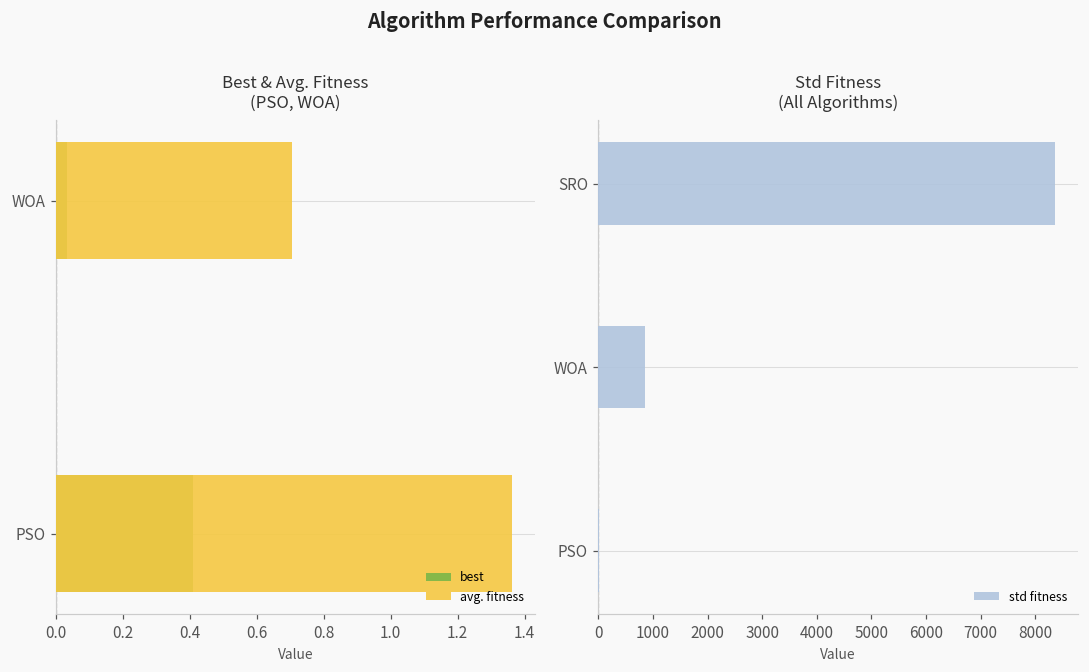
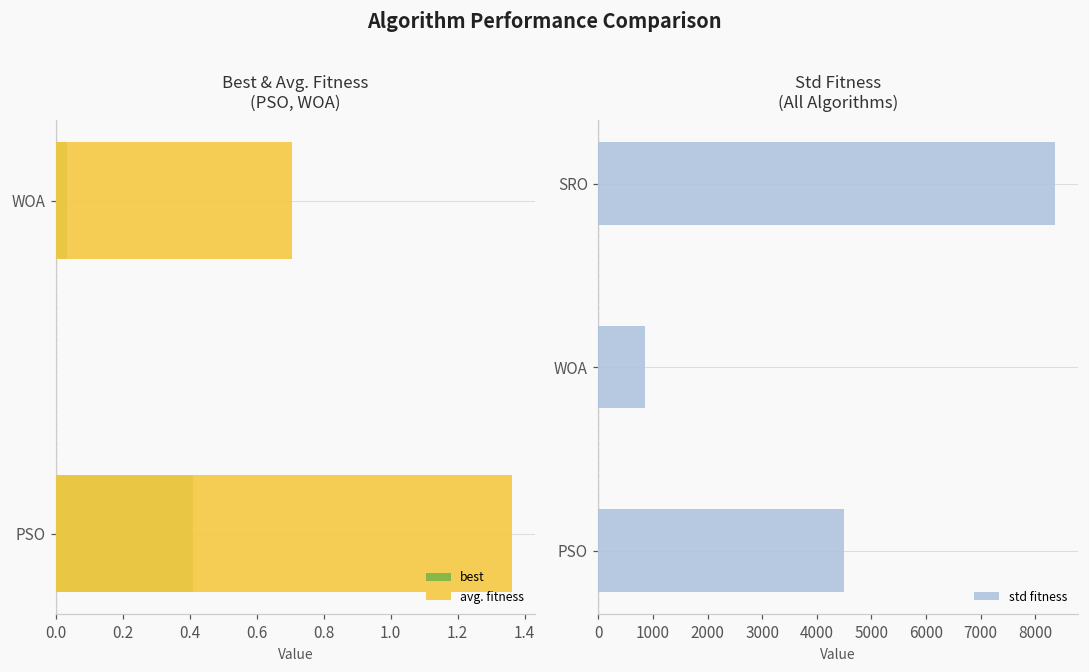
  {
    "Best & Avg. Fitness (PSO, WOA)": {
      "avg. fitness": {
        "WOA": 0.70,
        "PSO": 1.36
      }
    },
    "Std Fitness (All Algorithms)": {
      "SRO": 8400,
      "WOA": 900,
-     "PSO": 0
+     "PSO": 4500
    }
  }
